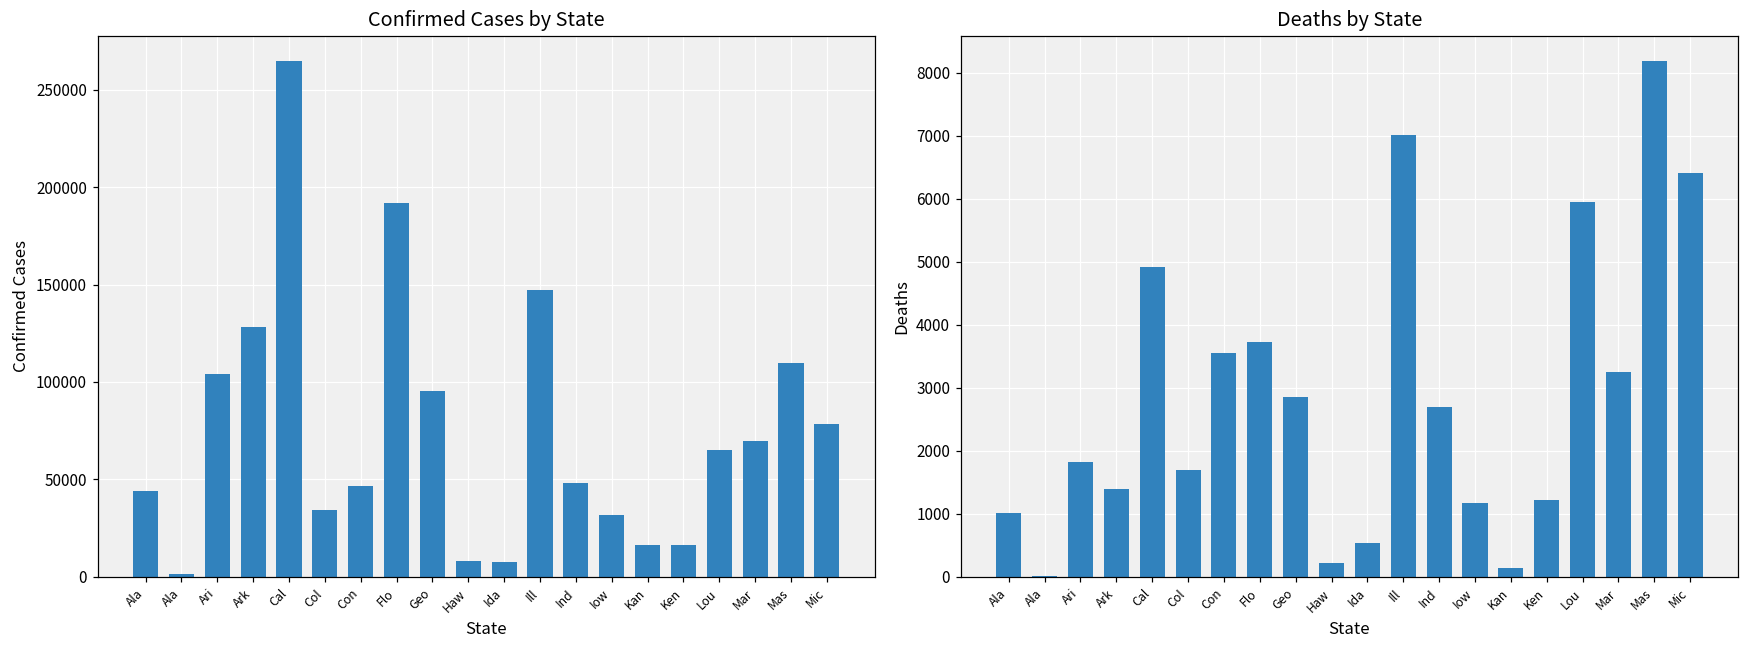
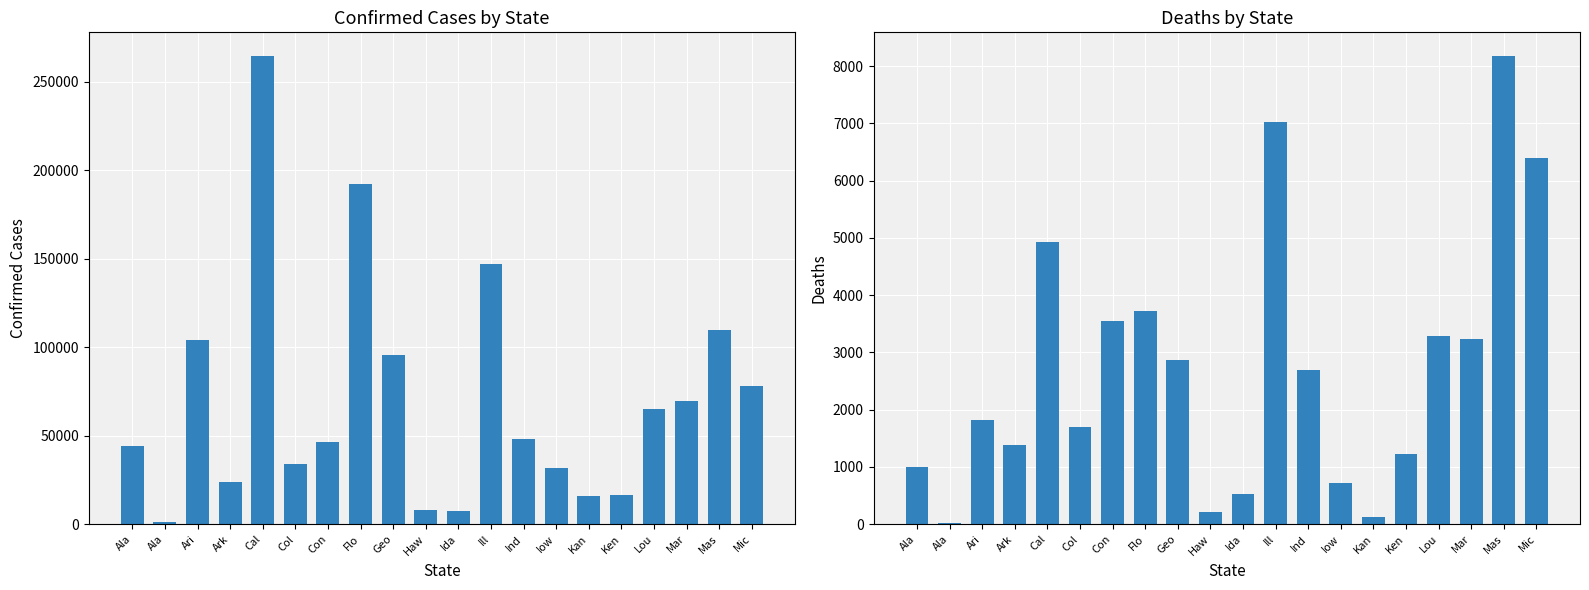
  {
    "Confirmed Cases by State": {
      "Ari": 104000,
-     "Ark": 128000,
+     "Ark": 24000,
      "Cal": 265000,
      "Col": 34000,
      "Con": 47000,
      "Flo": 192000,
      "Geo": 96000,
      "Haw": 8000,
      "Ida": 8000,
      "Ill": 147000,
      "Ind": 48000,
      "Iow": 32000,
      "Kan": 16000,
      "Ken": 16000,
      "Lou": 65000,
      "Mar": 70000,
      "Mas": 110000,
      "Mic": 78000
    },
    "Deaths by State": {
      "Ari": 1800,
      "Ark": 1400,
      "Cal": 4900,
      "Col": 1700,
      "Con": 3600,
      "Flo": 3700,
      "Geo": 2900,
      "Haw": 200,
      "Ida": 500,
      "Ill": 7000,
      "Ind": 2700,
-     "Iow": 1200,
+     "Iow": 700,
      "Kan": 100,
      "Ken": 1200,
-     "Lou": 6000,
+     "Lou": 3300,
      "Mar": 3200,
      "Mas": 8200,
      "Mic": 6400
    }
  }
